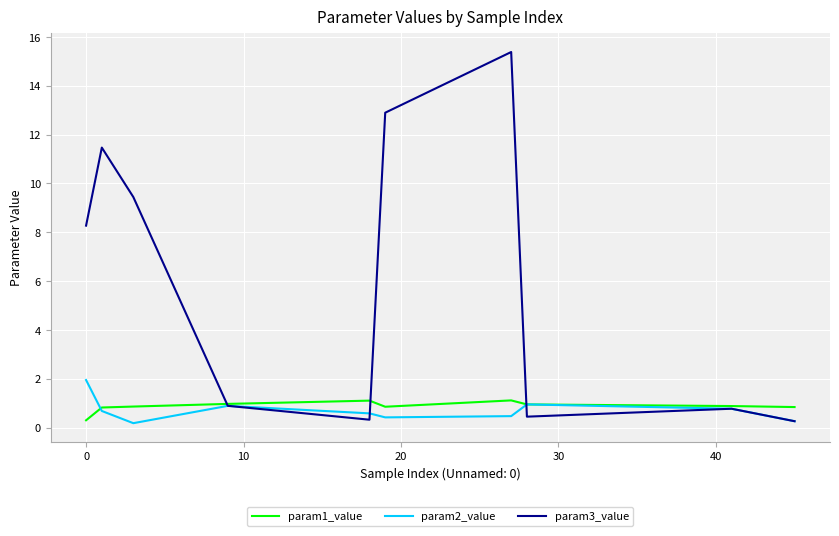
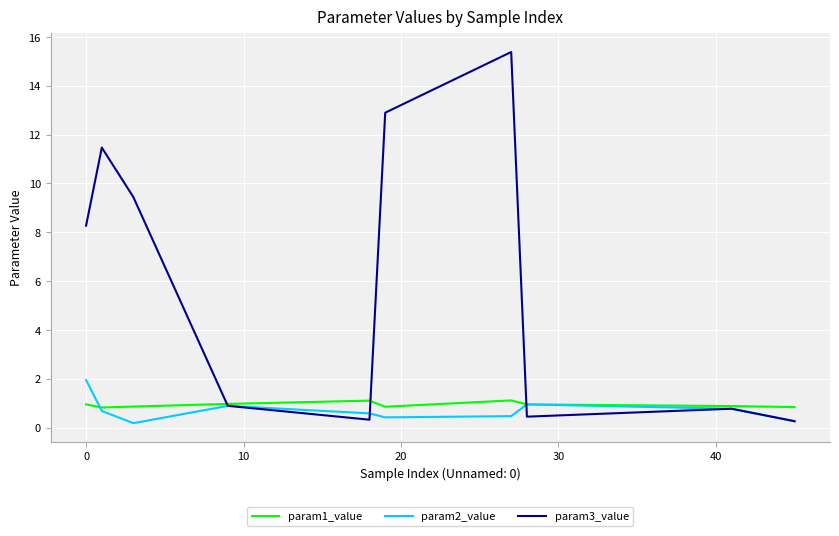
  {
    "param1_value": {
-     "0": 0.3
+     "0": 1.0
    },
    "param2_value": {
      "0": 1.9
    },
    "param3_value": {
      "0": 8.3
    }
  }
